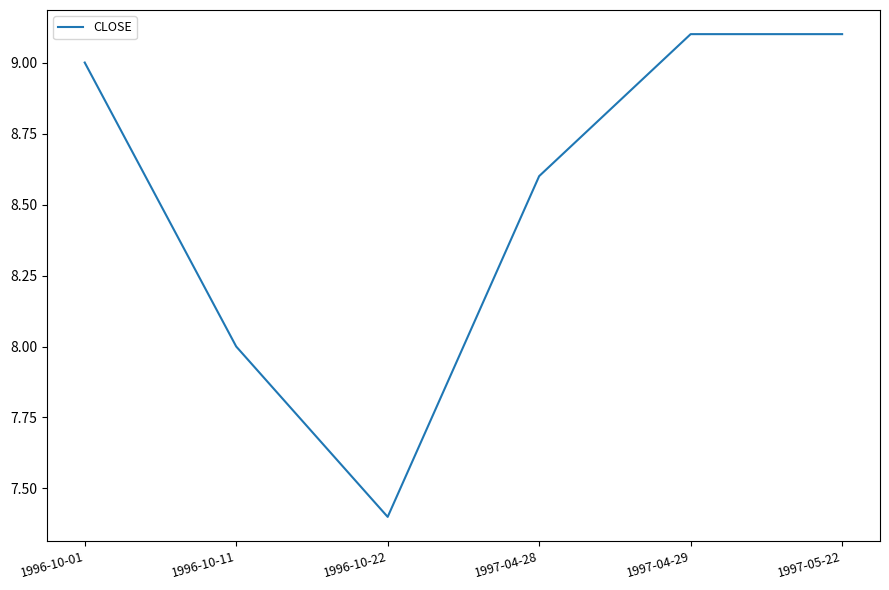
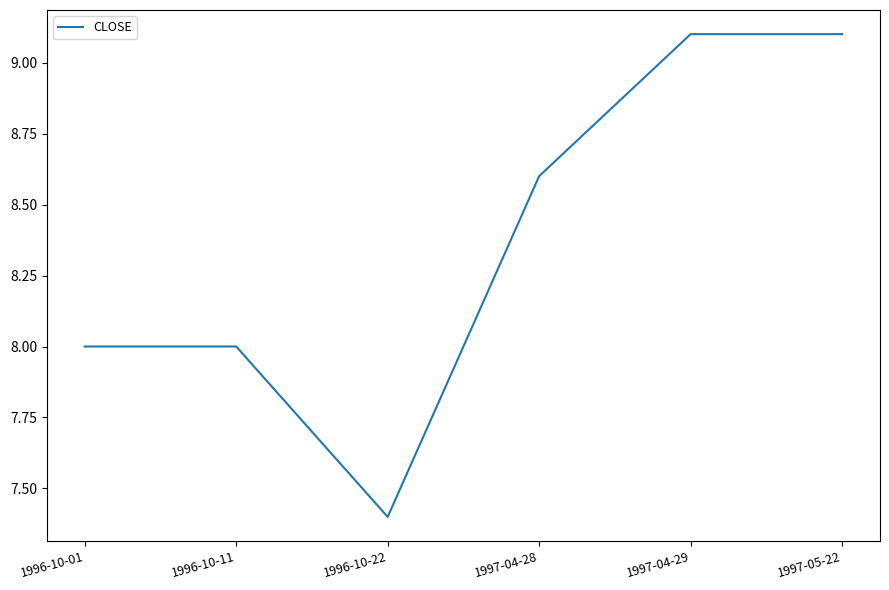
  {
-   "1996-10-01": 9,
+   "1996-10-01": 8,
    "1996-10-11": 8,
    "1996-10-22": 7.40,
    "1997-04-28": 8.60,
    "1997-04-29": 9.10,
    "1997-05-22": 9.10
  }
